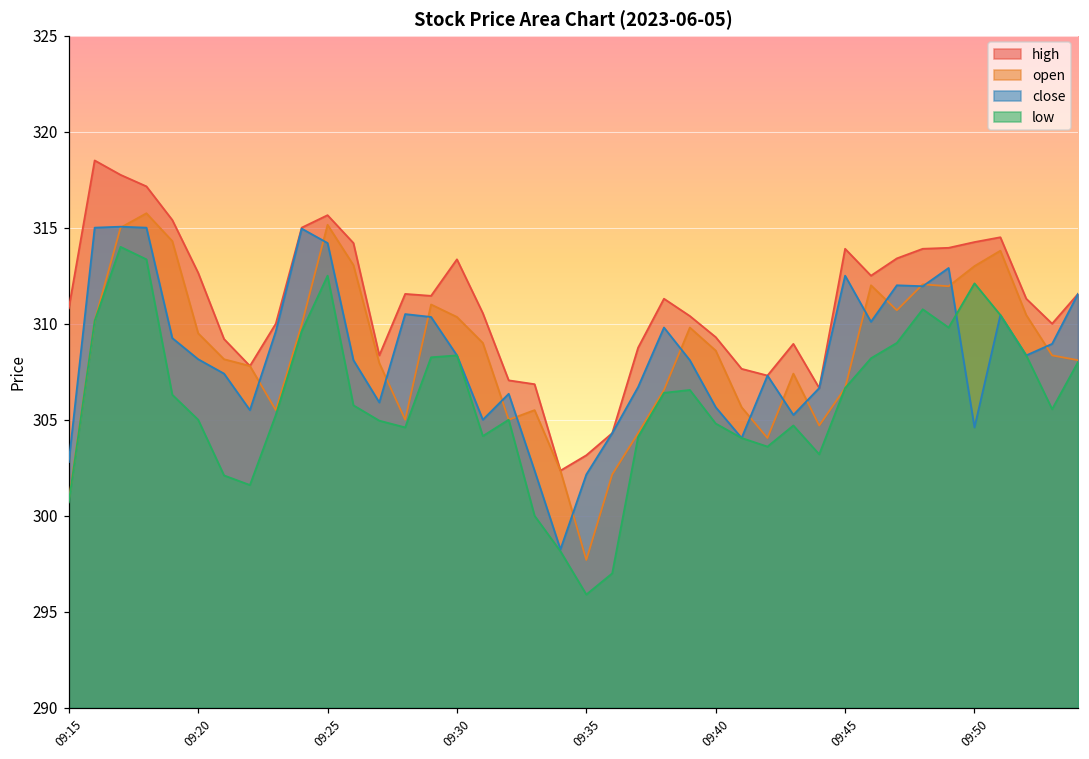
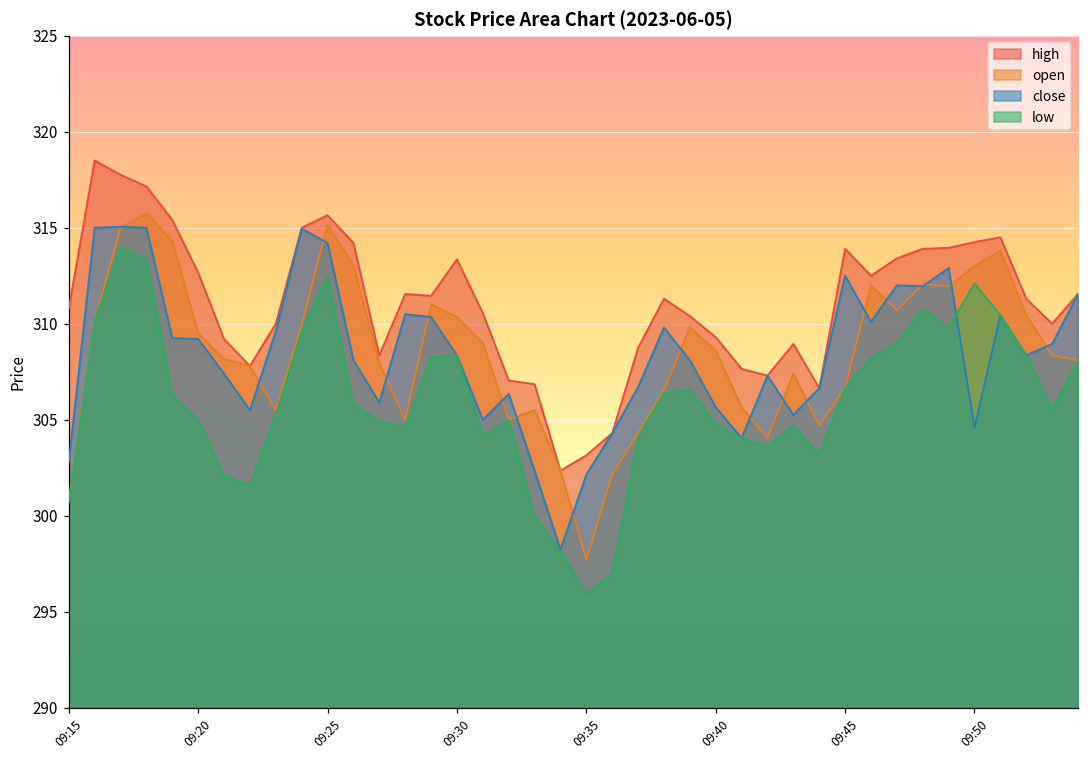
  {
    "close": {
      "09:15": 302.8,
-     "09:20": 308.2,
+     "09:20": 309.2,
      "09:25": 314.2,
      "09:35": 302.2,
      "09:40": 305.7,
      "09:45": 312.5,
      "09:50": 304.6
    },
    "low": {
      "09:20": 305.0,
      "09:25": 312.5,
      "09:35": 295.9,
      "09:40": 304.8,
      "09:50": 312.1
    }
  }
